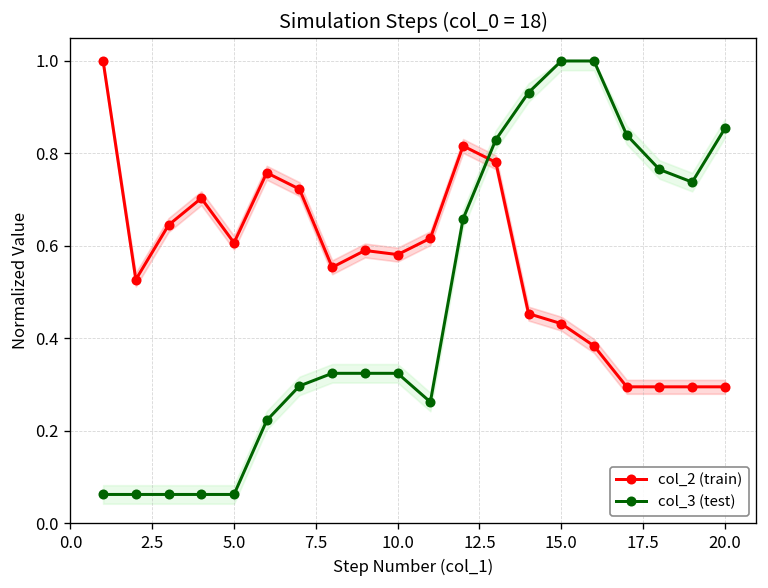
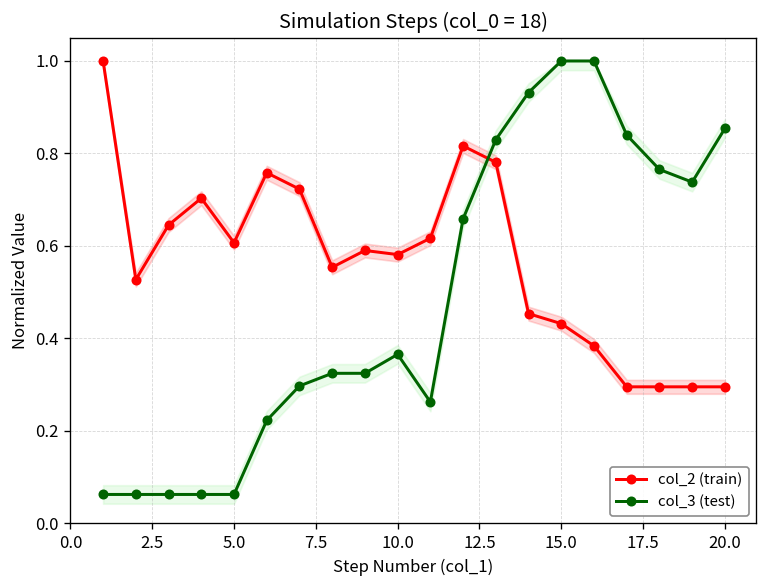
  {
    "col_3 (test)": {
      "5.0": 0.06,
-     "10.0": 0.32,
+     "10.0": 0.37,
      "20.0": 0.85
    }
  }
